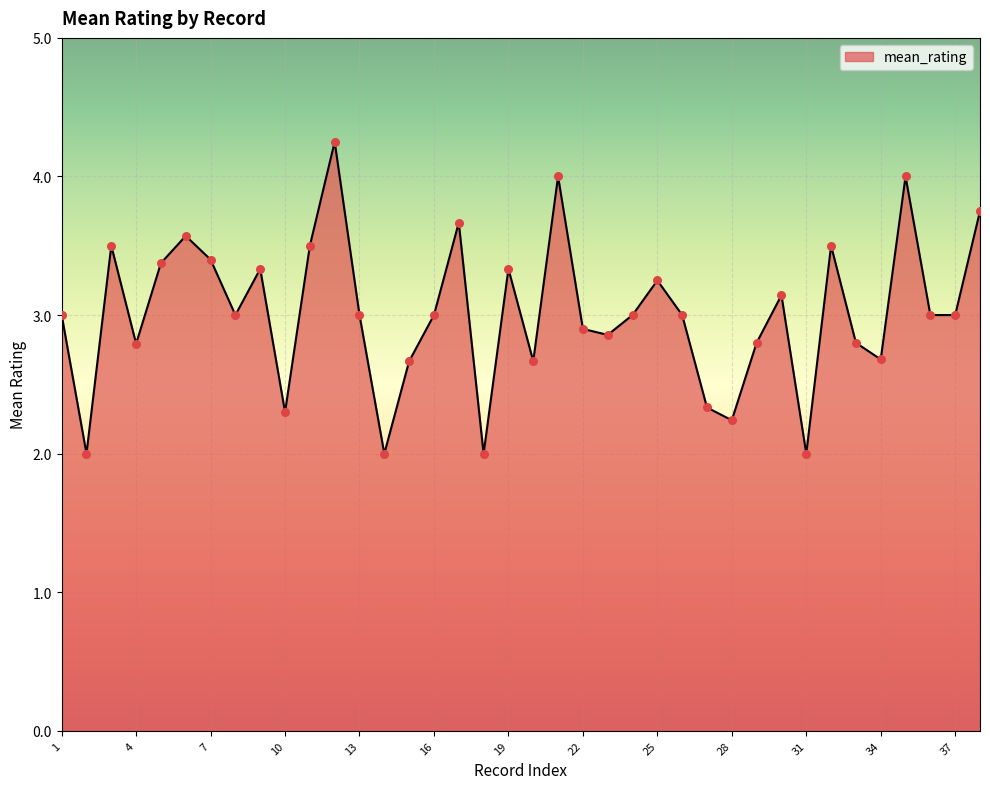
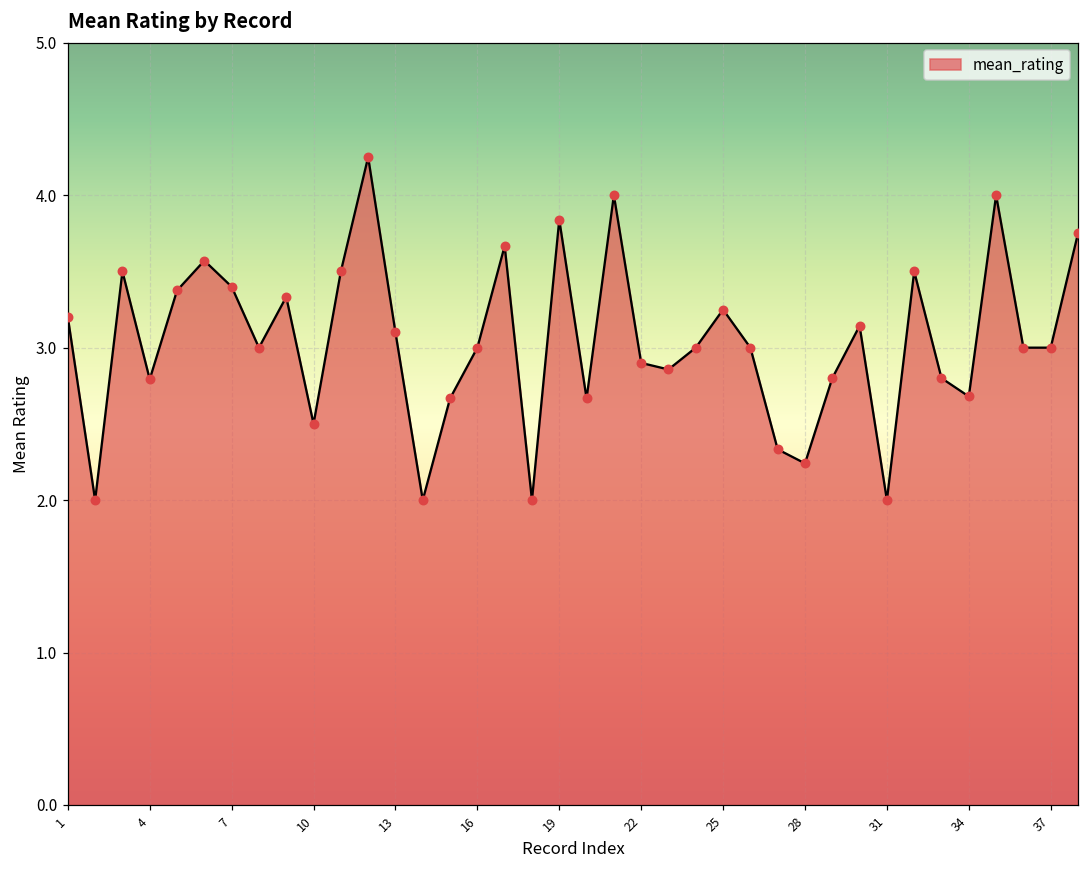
  {
-   "1": 3.0,
+   "1": 3.2,
    "4": 2.79,
    "7": 3.40,
-   "10": 2.3,
-   "13": 3.0,
+   "10": 2.5,
+   "13": 3.1,
    "16": 3.00,
-   "19": 3.33,
+   "19": 3.84,
    "22": 2.90,
    "25": 3.25,
    "28": 2.24,
    "31": 2.00,
    "34": 2.68,
    "37": 3.00
  }
